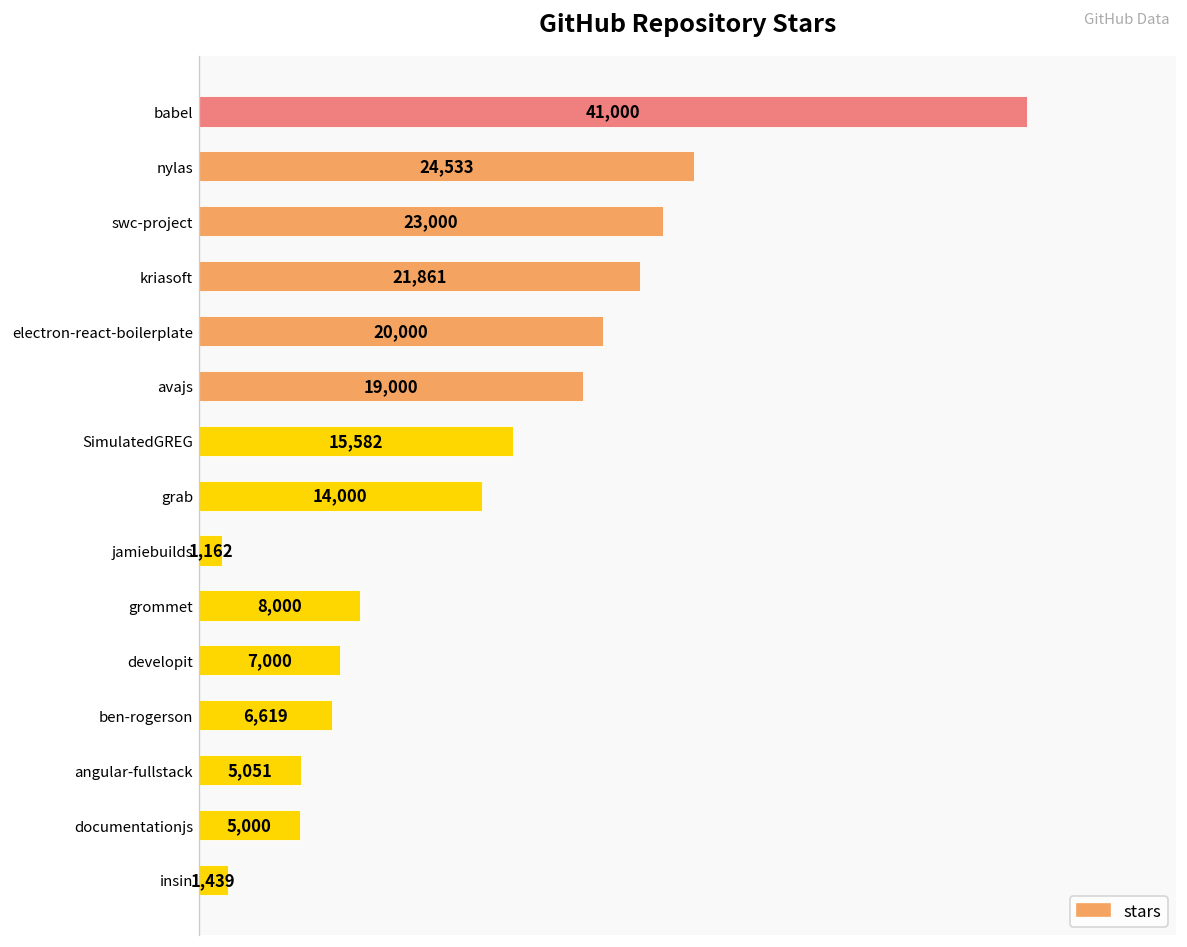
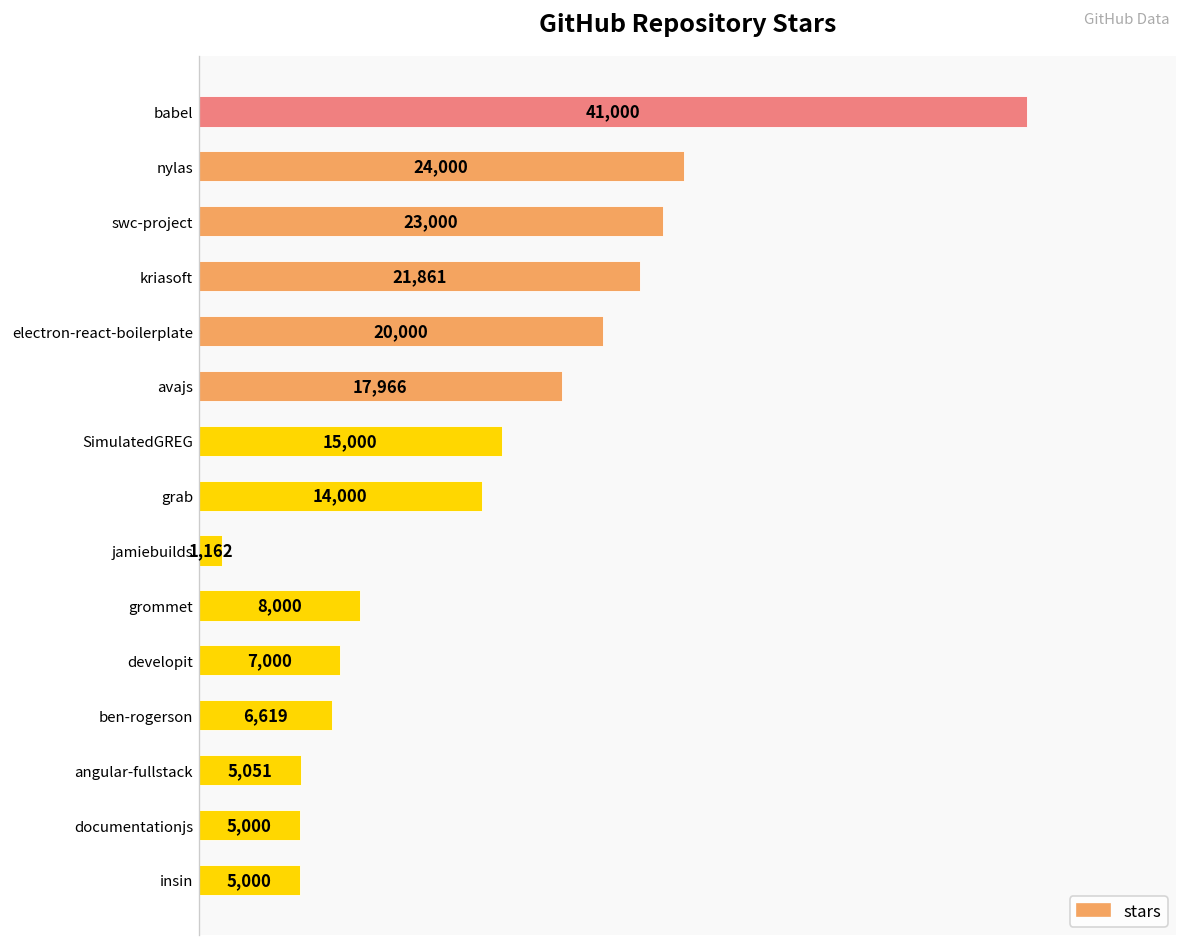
  {
    "babel": "41,000",
-   "nylas": "24,533",
+   "nylas": "24,000",
    "swc-project": "23,000",
    "kriasoft": "21,861",
    "electron-react-boilerplate": "20,000",
-   "avajs": "19,000",
-   "SimulatedGREG": "15,582",
+   "avajs": "17,966",
+   "SimulatedGREG": "15,000",
    "grab": "14,000",
    "jamiebuilds": "1,162",
    "grommet": "8,000",
    "developit": "7,000",
    "ben-rogerson": "6,619",
    "angular-fullstack": "5,051",
    "documentationjs": "5,000",
-   "insin": "1,439"
+   "insin": "5,000"
  }
